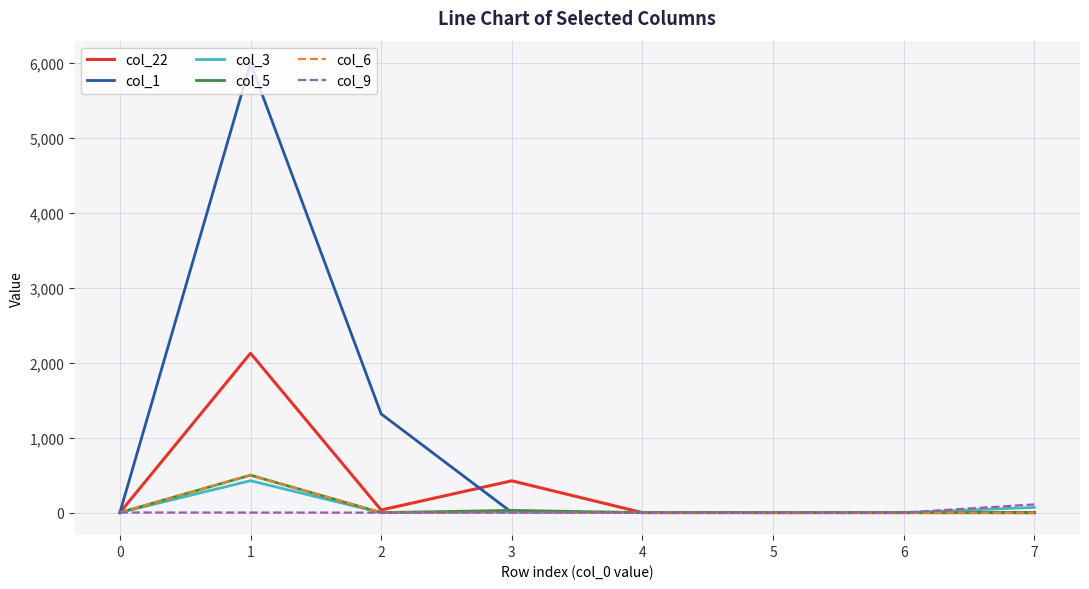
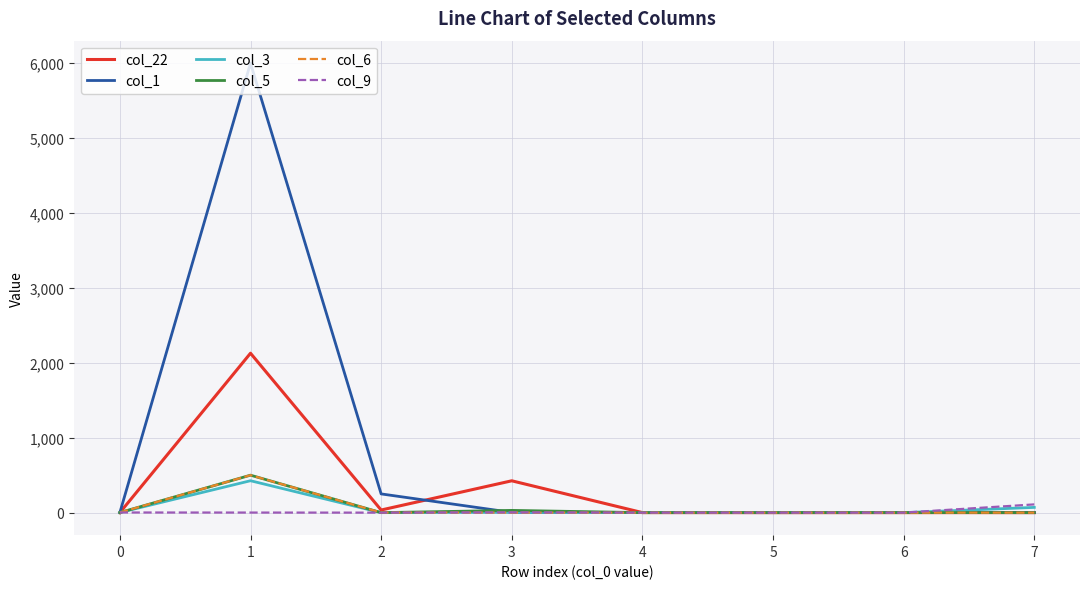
  {
    "col_22": {
      "1": "2,100",
      "2": "0",
      "3": "400"
    },
    "col_1": {
-     "2": "1,300"
+     "2": "300"
    },
    "col_3": {
      "1": "400",
      "7": "100"
    },
    "col_9": {
      "1": "0",
      "7": "100"
    }
  }
